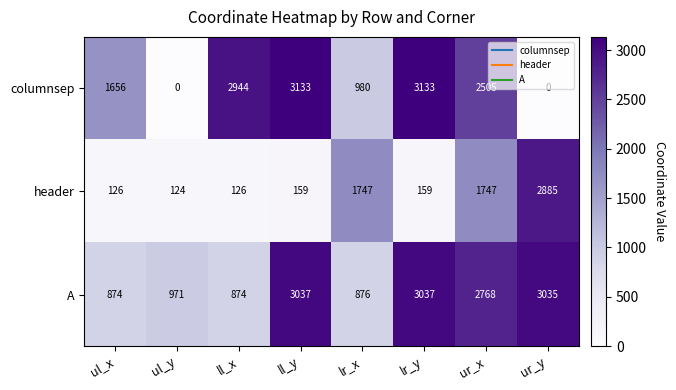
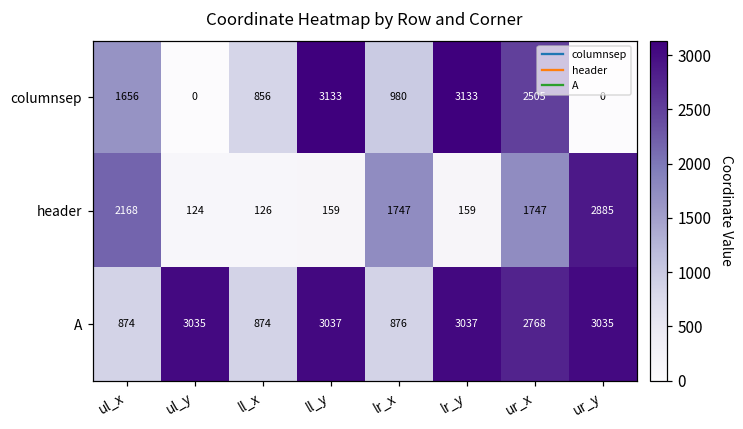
  {
    "columnsep": {
      "ul_x": 1656,
      "ul_y": 0,
-     "ll_x": 2944,
+     "ll_x": 856,
      "ll_y": 3133,
      "lr_x": 980,
      "lr_y": 3133
    },
    "header": {
-     "ul_x": 126,
+     "ul_x": 2168,
      "ul_y": 124,
      "ll_x": 126,
      "ll_y": 159,
      "lr_x": 1747,
      "lr_y": 159,
      "ur_x": 1747,
      "ur_y": 2885
    },
    "A": {
      "ul_x": 874,
-     "ul_y": 971,
+     "ul_y": 3035,
      "ll_x": 874,
      "ll_y": 3037,
      "lr_x": 876,
      "lr_y": 3037,
      "ur_x": 2768,
      "ur_y": 3035
    }
  }
